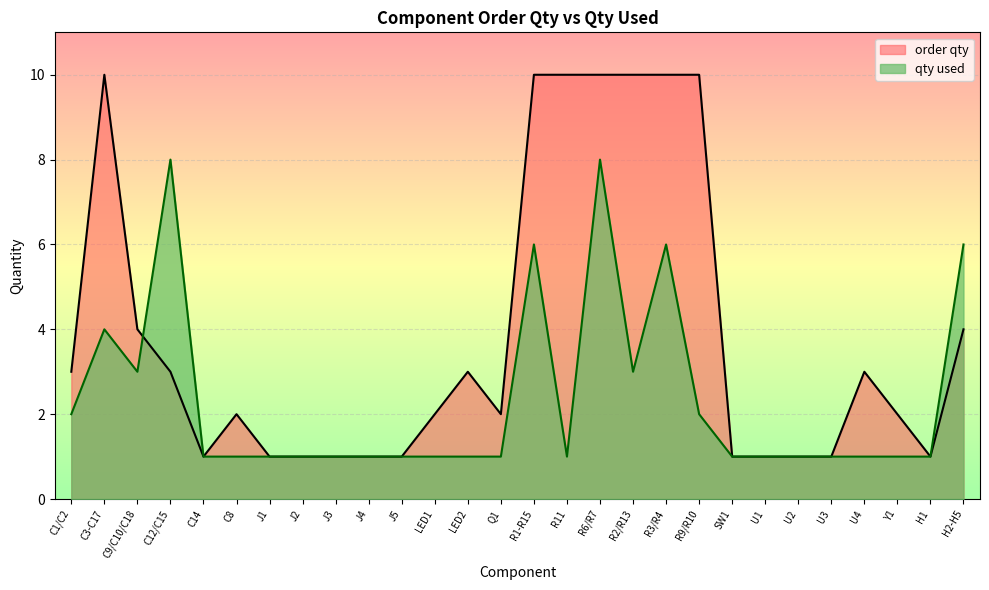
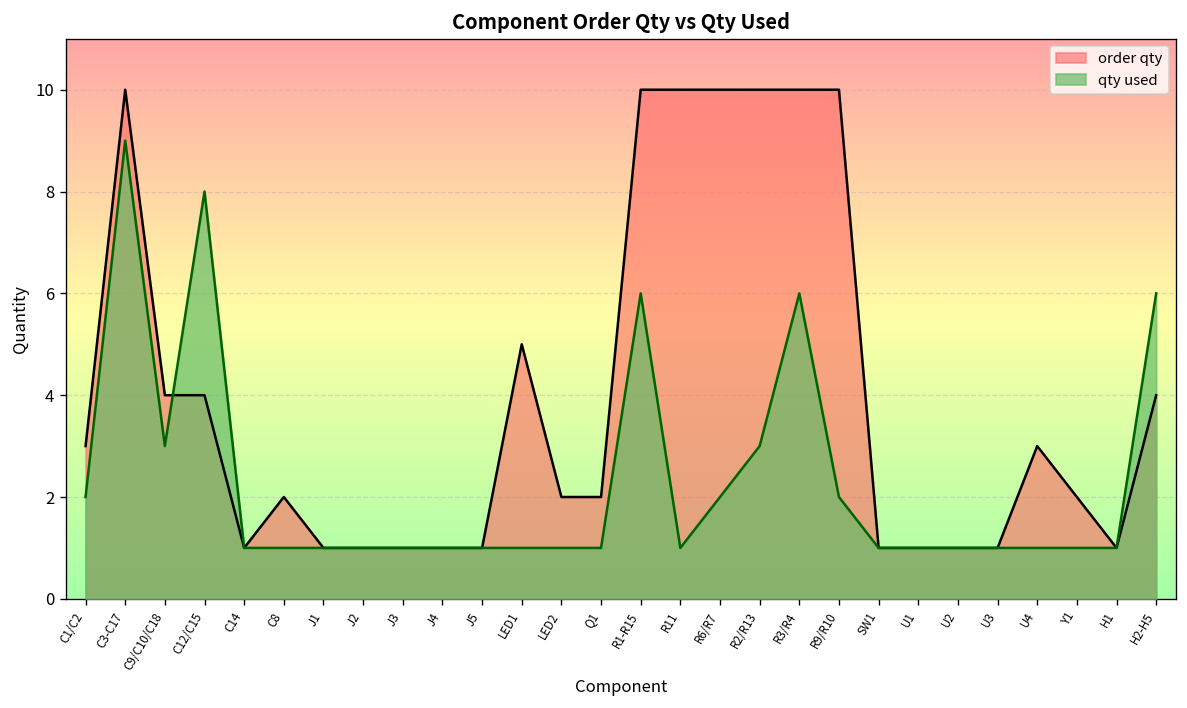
  {
    "order qty": {
      "C1/C2": 3,
      "C3-C17": 10,
      "C9/C10/C18": 4,
-     "C12/C15": 3,
+     "C12/C15": 4,
      "C8": 2,
-     "LED1": 2,
-     "LED2": 3,
+     "LED1": 5,
+     "LED2": 2,
      "Q1": 2,
      "R1-R15": 10,
      "R11": 10,
      "R6/R7": 10,
      "R2/R13": 10,
      "R3/R4": 10,
      "R9/R10": 10,
      "U4": 3,
      "Y1": 2,
      "H2-H5": 4
    },
    "qty used": {
      "C1/C2": 2,
-     "C3-C17": 4,
+     "C3-C17": 9,
      "C9/C10/C18": 3,
      "C12/C15": 8,
      "C8": 1,
      "LED1": 1,
      "LED2": 1,
      "Q1": 1,
      "R1-R15": 6,
      "R11": 1,
-     "R6/R7": 8,
+     "R6/R7": 2,
      "R2/R13": 3,
      "R3/R4": 6,
      "R9/R10": 2,
      "U4": 1,
      "Y1": 1,
      "H2-H5": 6
    }
  }
